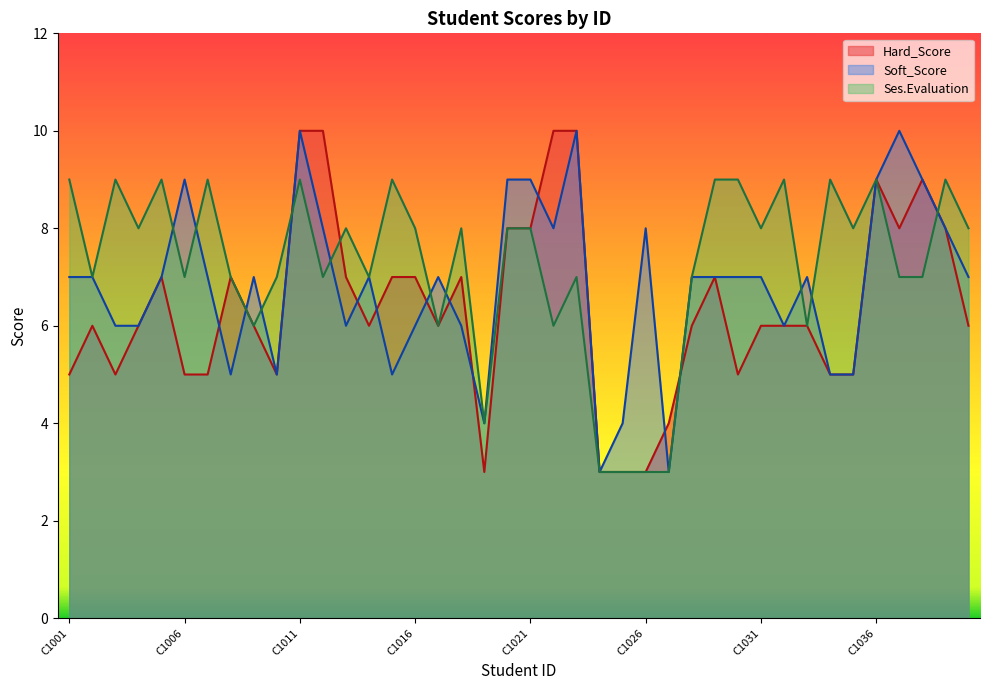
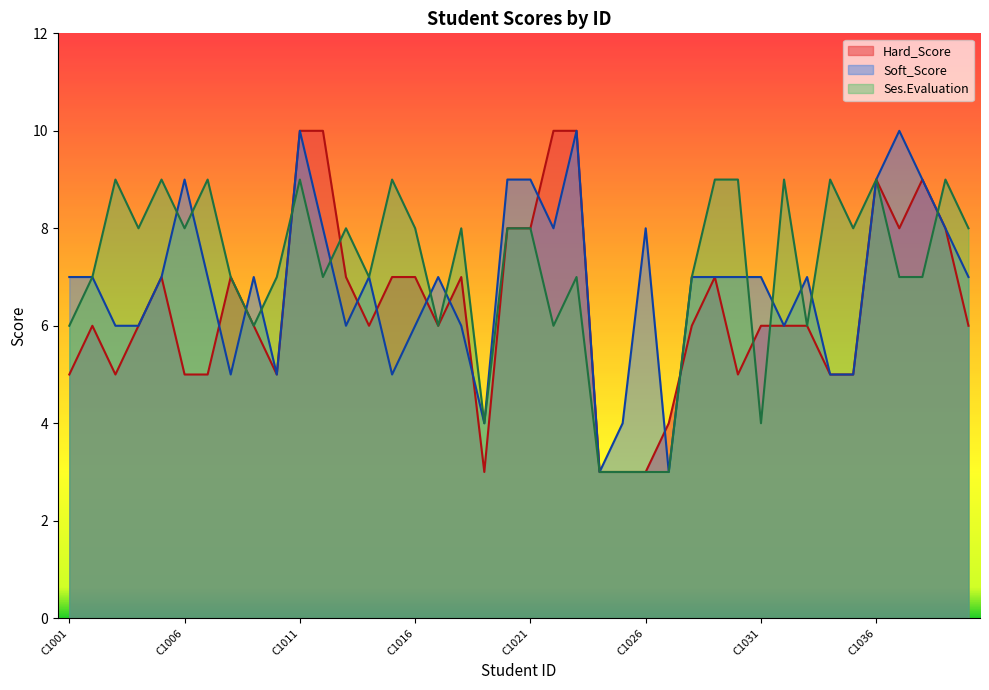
  {
    "Hard_Score": {
      "C1001": 5,
      "C1006": 5,
      "C1016": 7,
      "C1031": 6
    },
    "Soft_Score": {
      "C1001": 7,
      "C1006": 9,
      "C1016": 6,
      "C1021": 9,
      "C1026": 8,
      "C1031": 7
    },
    "Ses.Evaluation": {
-     "C1001": 9,
-     "C1006": 7,
+     "C1001": 6,
+     "C1006": 8,
      "C1011": 9,
      "C1016": 8,
-     "C1031": 8
+     "C1031": 4
    }
  }
